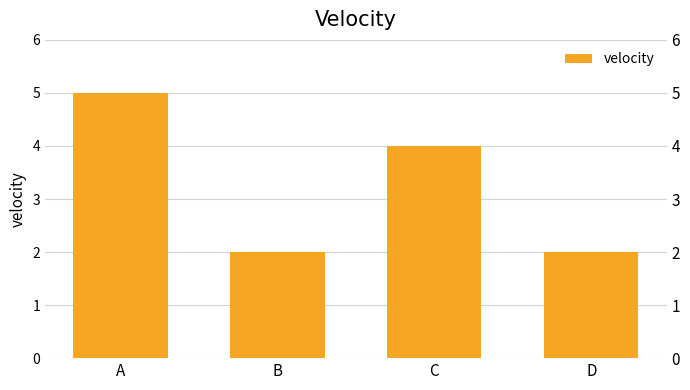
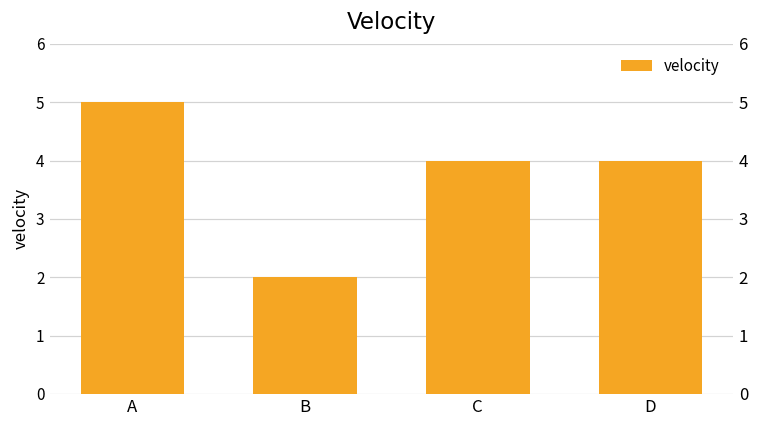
  {
    "A": 5,
    "B": 2,
    "C": 4,
-   "D": 2
+   "D": 4
  }
